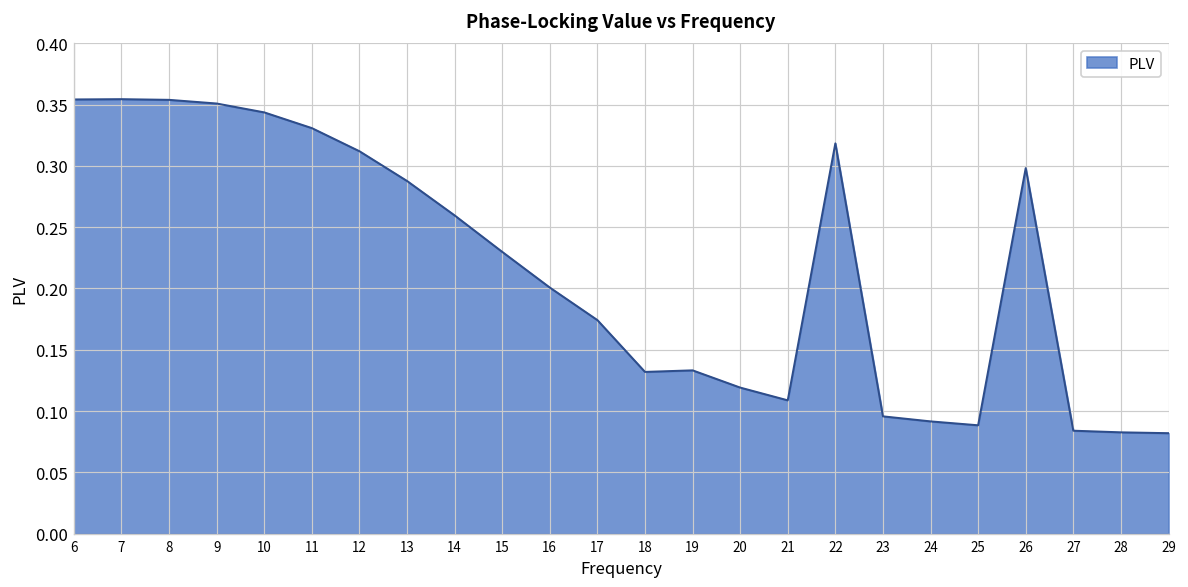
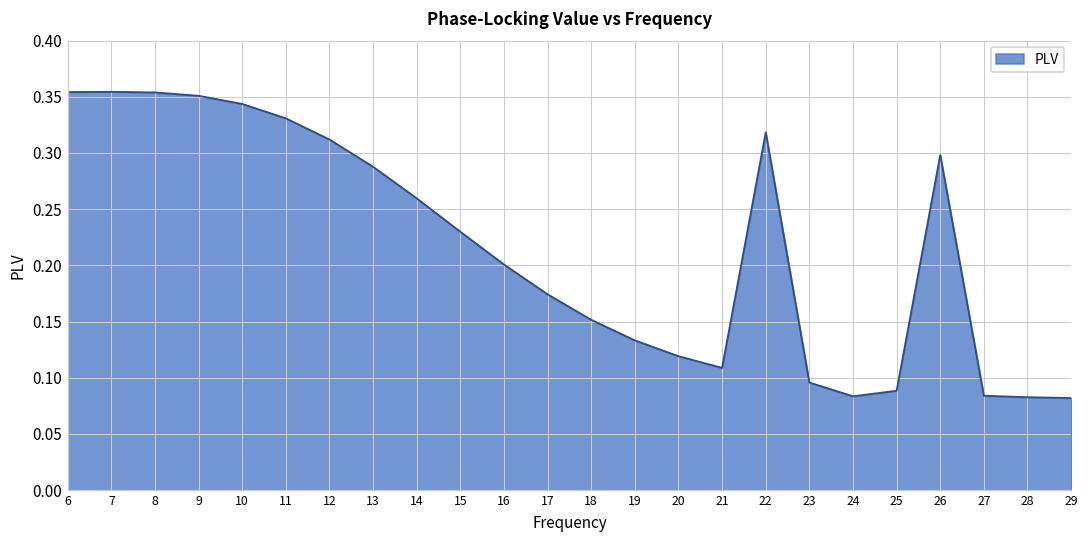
  {
    "6": 0.354,
    "7": 0.354,
    "8": 0.354,
    "9": 0.351,
    "10": 0.344,
    "11": 0.331,
    "12": 0.312,
    "13": 0.288,
    "14": 0.260,
    "15": 0.230,
    "16": 0.201,
    "17": 0.174,
-   "18": 0.132,
+   "18": 0.152,
    "19": 0.133,
    "20": 0.119,
    "21": 0.109,
    "22": 0.318,
    "23": 0.096,
-   "24": 0.092,
+   "24": 0.083,
    "25": 0.088,
    "26": 0.298,
    "27": 0.084,
    "28": 0.083,
    "29": 0.082
  }
